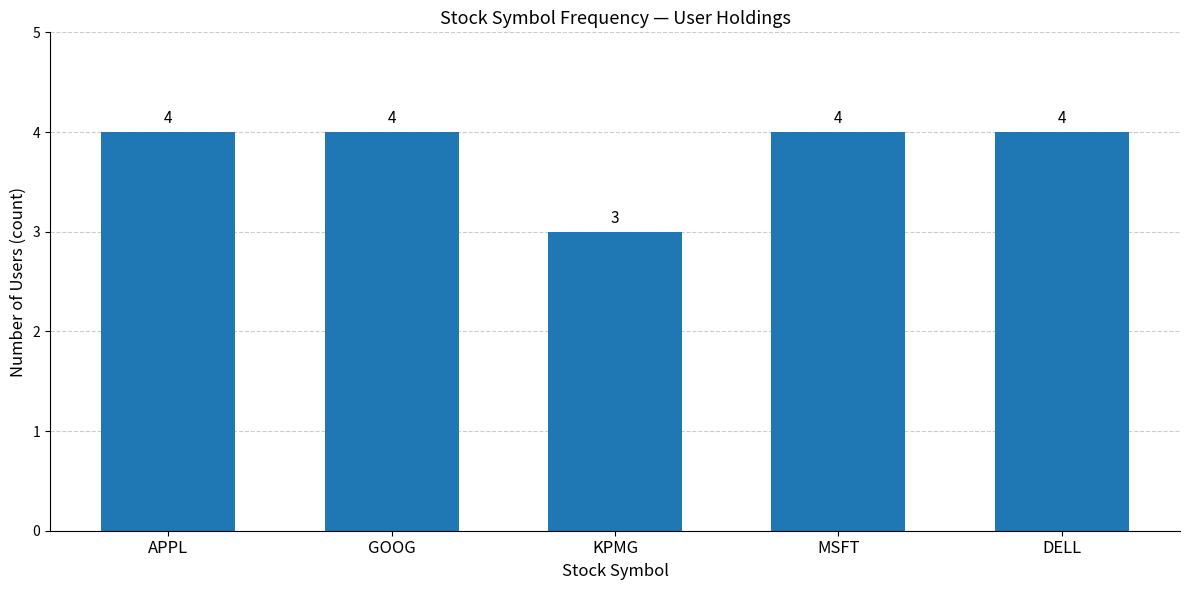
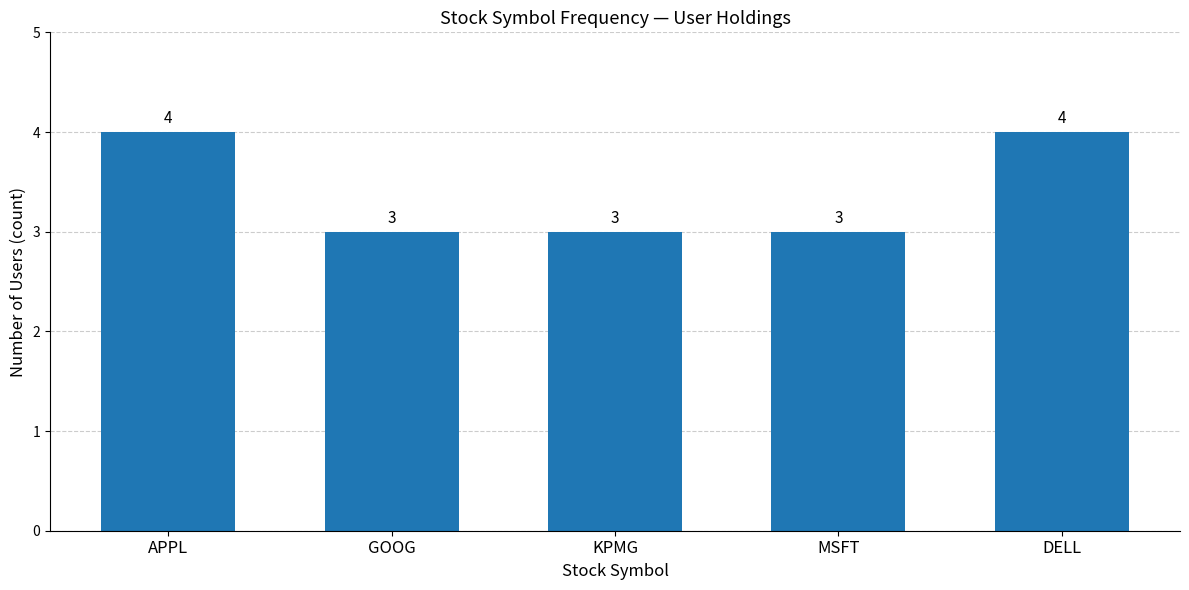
  {
    "APPL": 4,
-   "GOOG": 4,
+   "GOOG": 3,
    "KPMG": 3,
-   "MSFT": 4,
+   "MSFT": 3,
    "DELL": 4
  }
